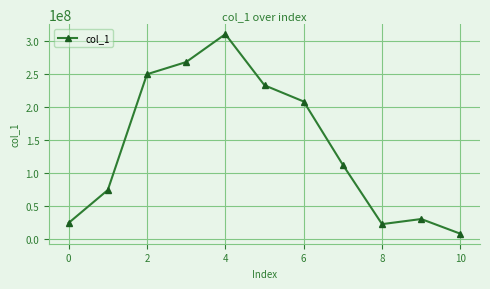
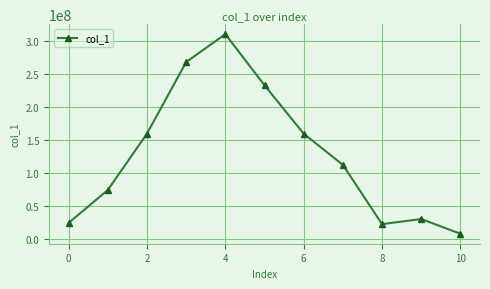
  {
    "0": 20000000,
-   "2": 250000000,
+   "2": 160000000,
    "4": 310000000,
-   "6": 210000000,
+   "6": 160000000,
    "8": 20000000,
    "10": 10000000
  }
